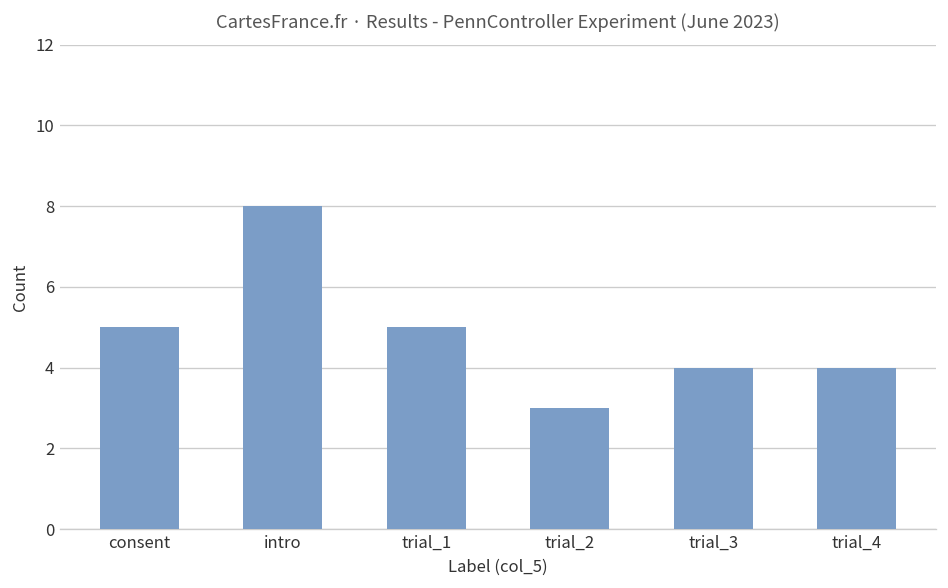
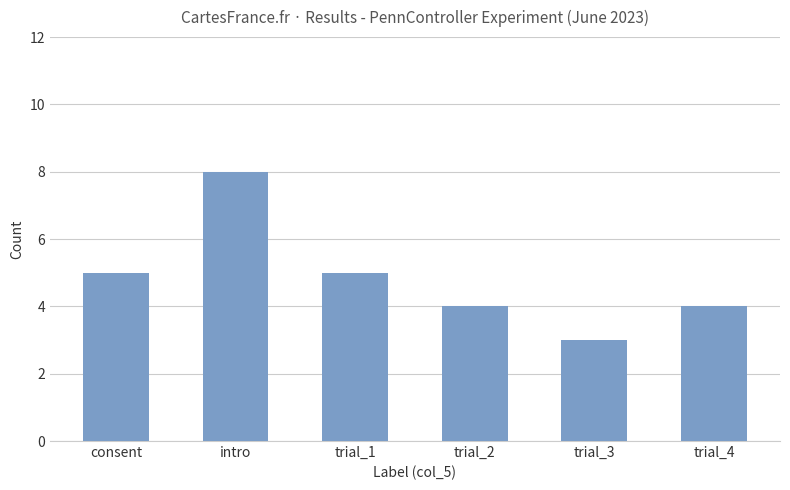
  {
    "consent": 5,
    "intro": 8,
    "trial_1": 5,
-   "trial_2": 3,
-   "trial_3": 4,
+   "trial_2": 4,
+   "trial_3": 3,
    "trial_4": 4
  }
